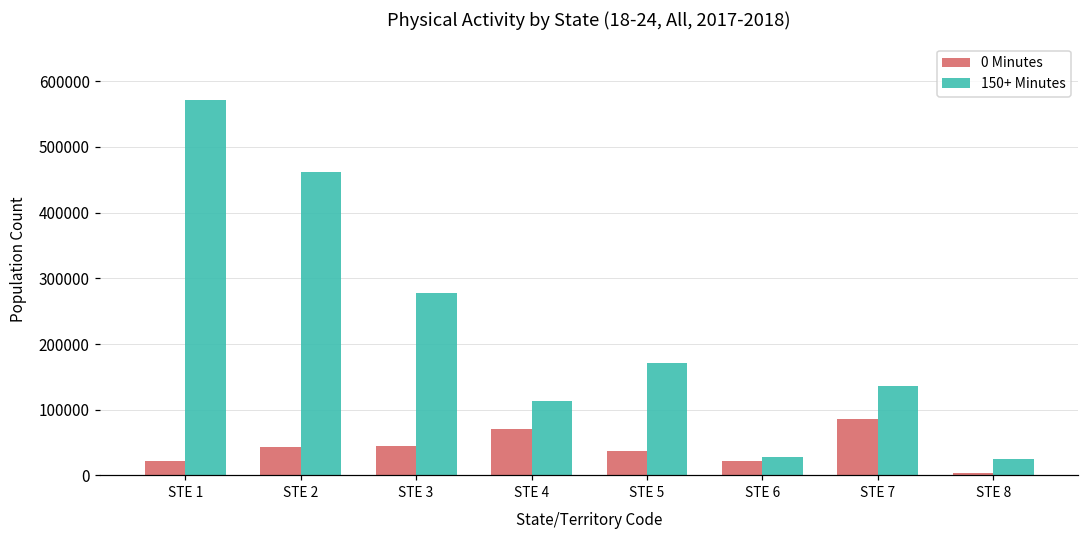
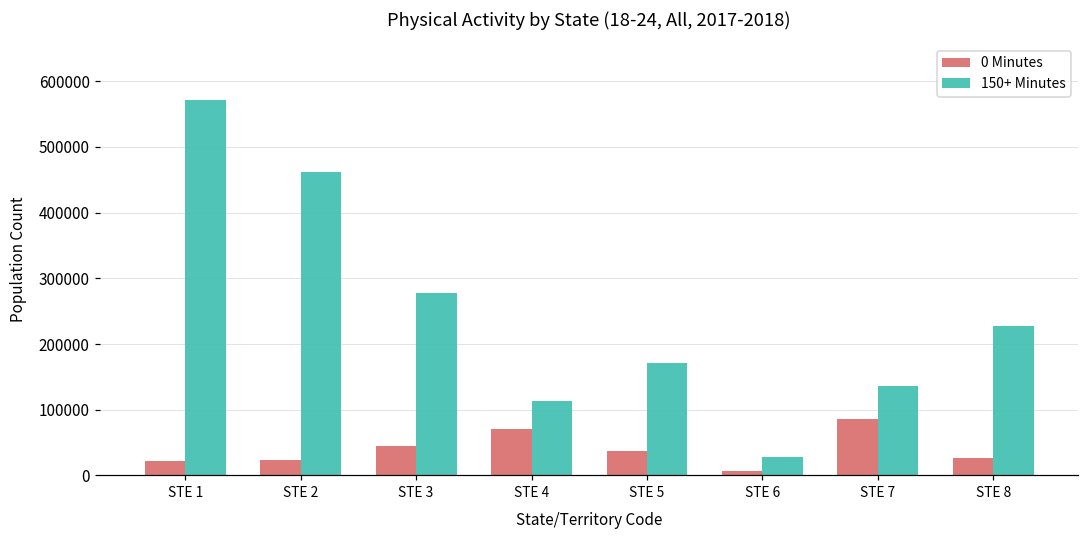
  {
    "0 Minutes": {
      "STE 1": 20000,
-     "STE 2": 40000,
+     "STE 2": 20000,
      "STE 3": 40000,
      "STE 4": 70000,
      "STE 5": 40000,
-     "STE 6": 20000,
+     "STE 6": 10000,
      "STE 7": 90000,
-     "STE 8": 0
+     "STE 8": 30000
    },
    "150+ Minutes": {
      "STE 1": 570000,
      "STE 2": 460000,
      "STE 3": 280000,
      "STE 4": 110000,
      "STE 5": 170000,
      "STE 6": 30000,
      "STE 7": 140000,
-     "STE 8": 20000
+     "STE 8": 230000
    }
  }
